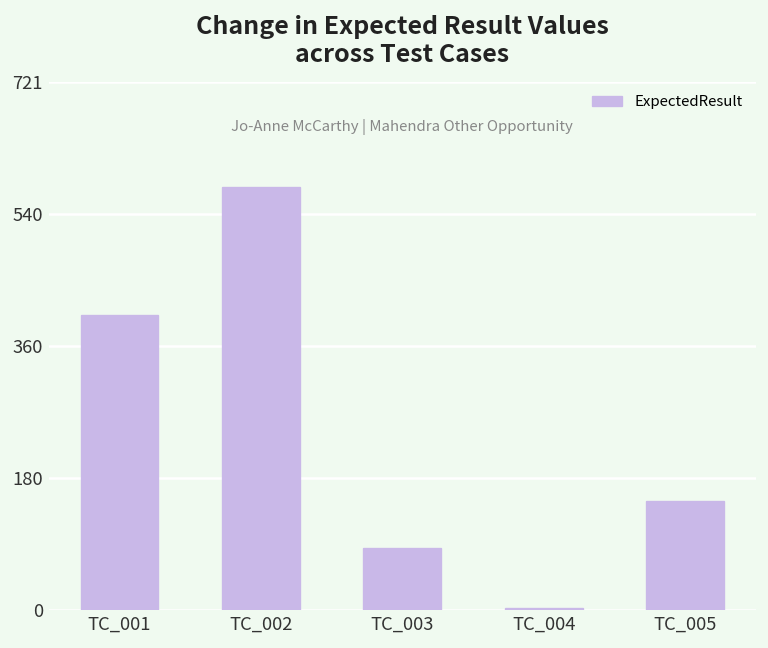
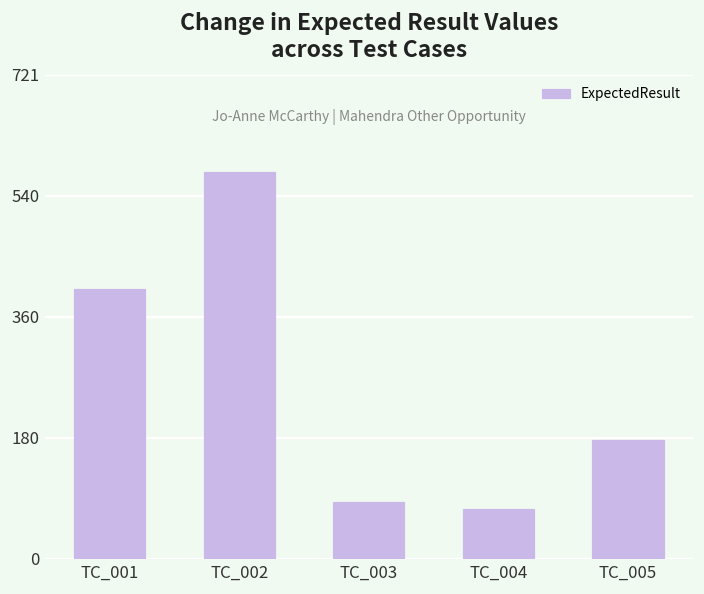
  {
    "TC_001": 400,
    "TC_002": 580,
    "TC_003": 90,
-   "TC_004": 0,
-   "TC_005": 150
+   "TC_004": 70,
+   "TC_005": 180
  }
